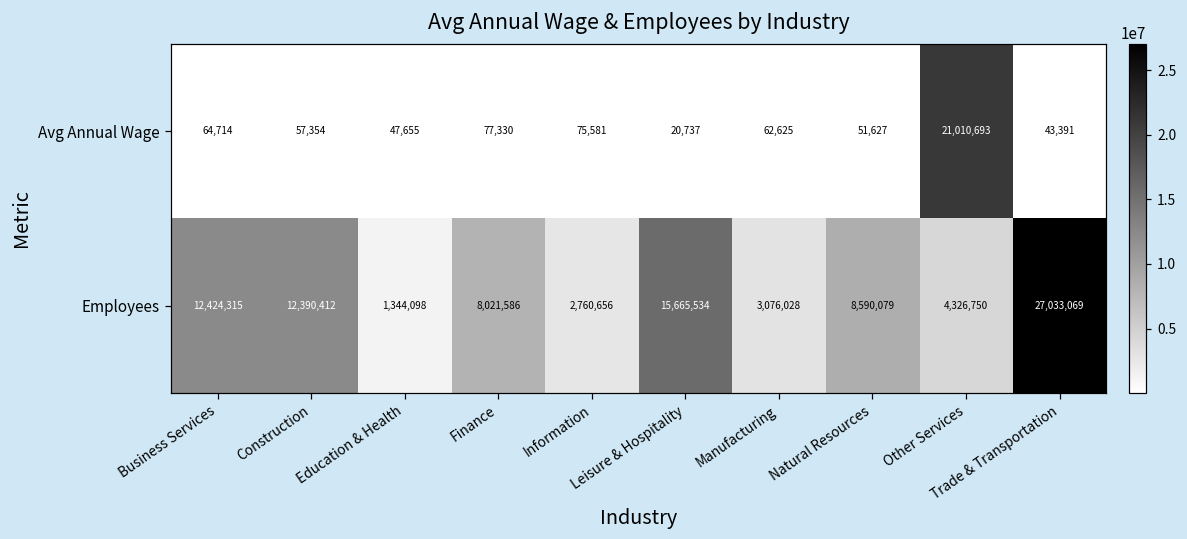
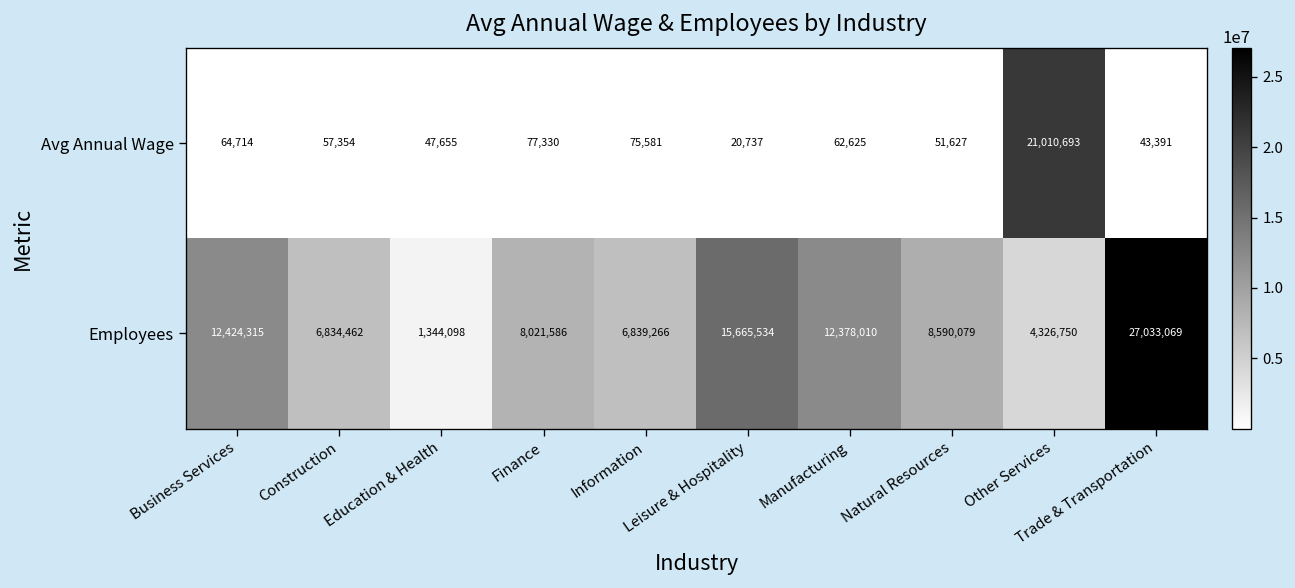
  {
    "Avg Annual Wage": {
      "Business Services": "64,714",
      "Construction": "57,354",
      "Education & Health": "47,655",
      "Finance": "77,330",
      "Information": "75,581",
      "Leisure & Hospitality": "20,737",
      "Manufacturing": "62,625",
      "Natural Resources": "51,627",
      "Other Services": "21,010,693",
      "Trade & Transportation": "43,391"
    },
    "Employees": {
      "Business Services": "12,424,315",
-     "Construction": "12,390,412",
+     "Construction": "6,834,462",
      "Education & Health": "1,344,098",
      "Finance": "8,021,586",
-     "Information": "2,760,656",
+     "Information": "6,839,266",
      "Leisure & Hospitality": "15,665,534",
-     "Manufacturing": "3,076,028",
+     "Manufacturing": "12,378,010",
      "Natural Resources": "8,590,079",
      "Other Services": "4,326,750",
      "Trade & Transportation": "27,033,069"
    }
  }
